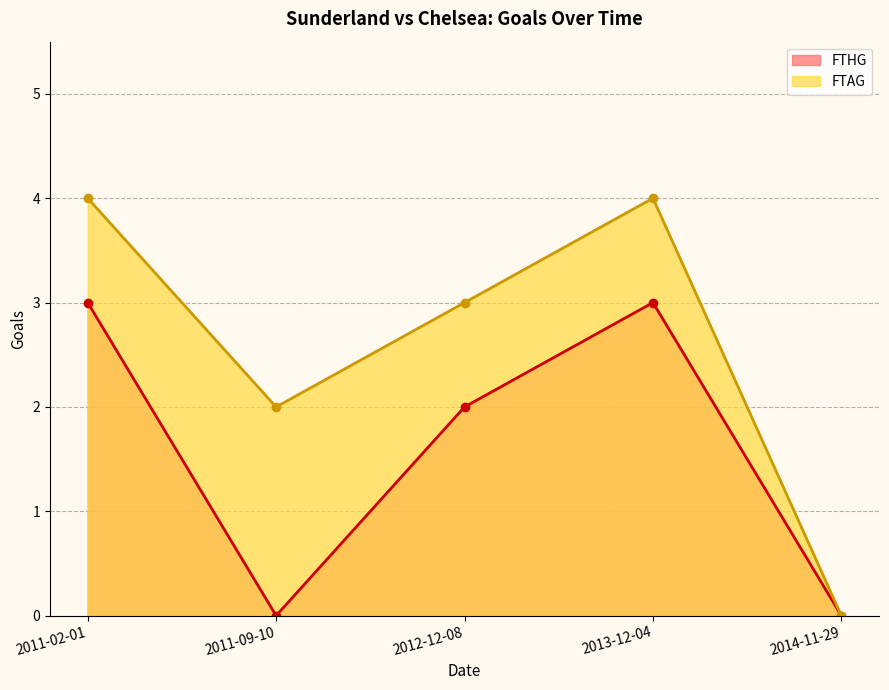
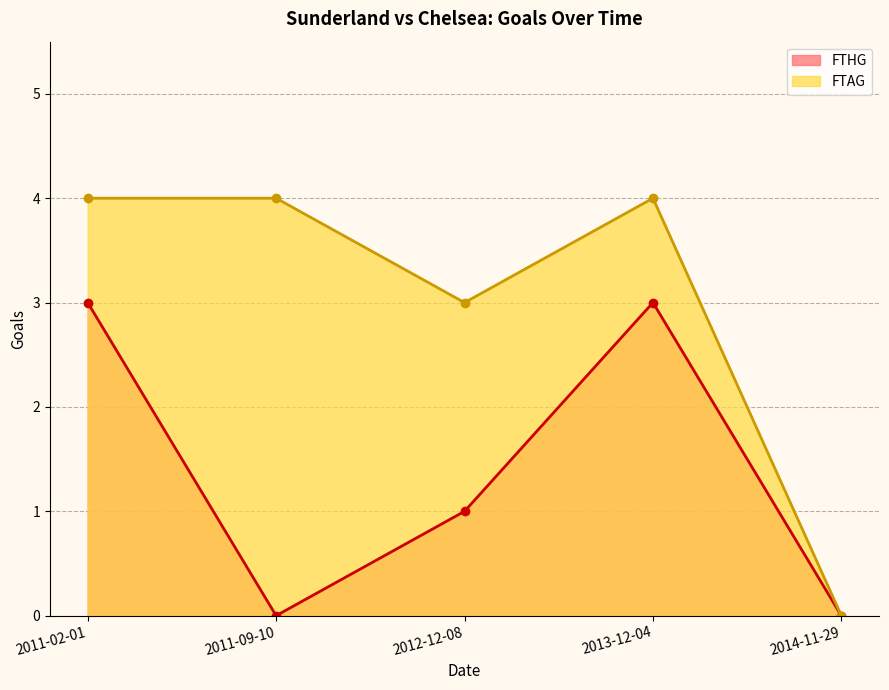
  {
    "FTHG": {
      "2011-02-01": 3,
      "2011-09-10": 0,
-     "2012-12-08": 2,
+     "2012-12-08": 1,
      "2013-12-04": 3
    },
    "FTAG": {
      "2011-02-01": 4,
-     "2011-09-10": 2,
+     "2011-09-10": 4,
      "2012-12-08": 3,
      "2013-12-04": 4
    }
  }
